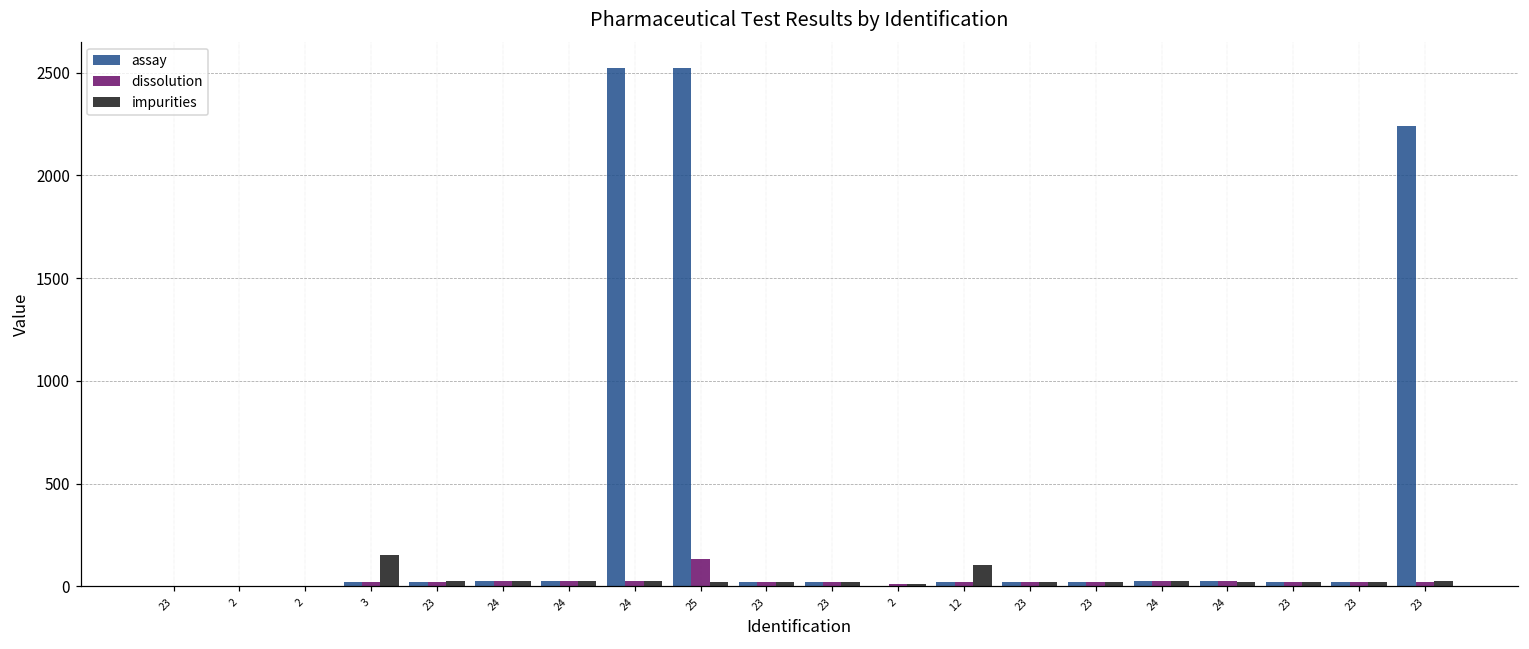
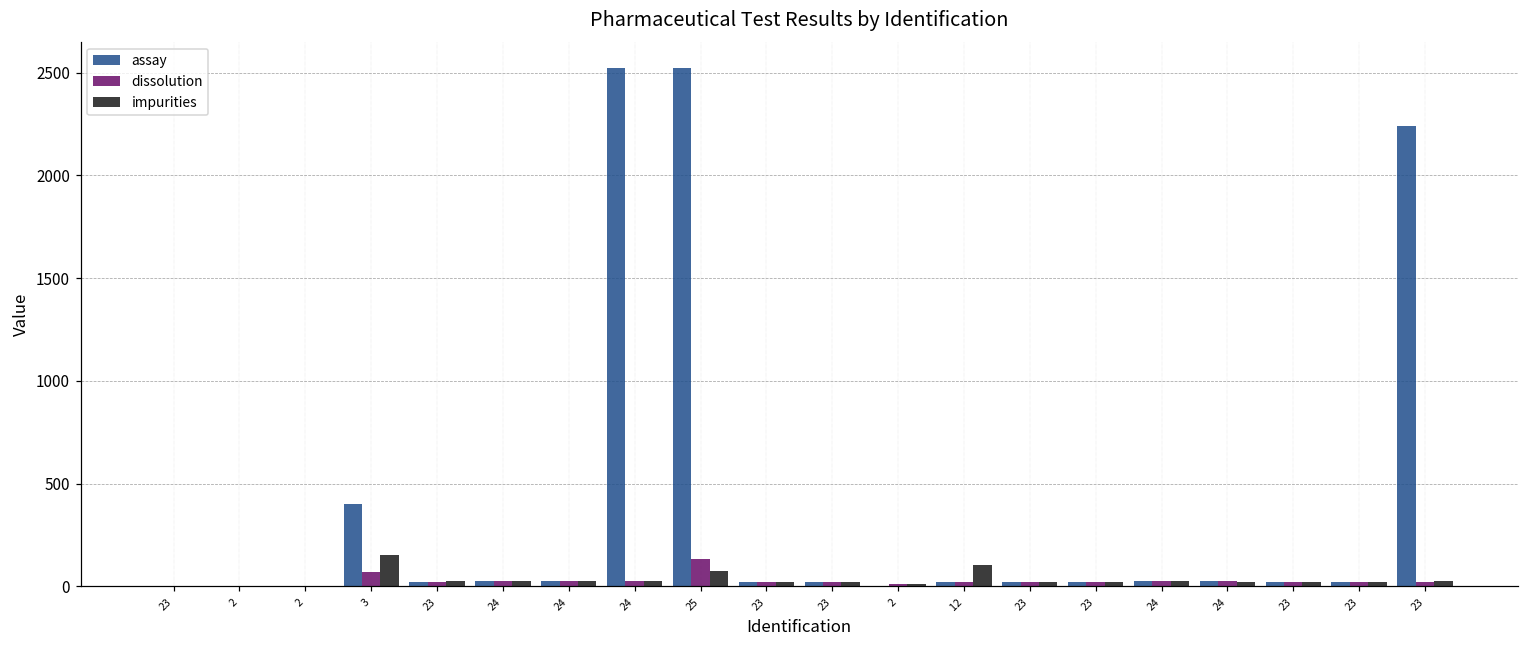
  {
    "assay": {
-     "3": 20,
+     "3": 400,
      "25": 2520,
      "12": 20
    },
    "dissolution": {
-     "3": 20,
+     "3": 70,
      "25": 130,
      "12": 20
    },
    "impurities": {
      "3": 150,
-     "25": 20,
+     "25": 70,
      "12": 100
    }
  }
